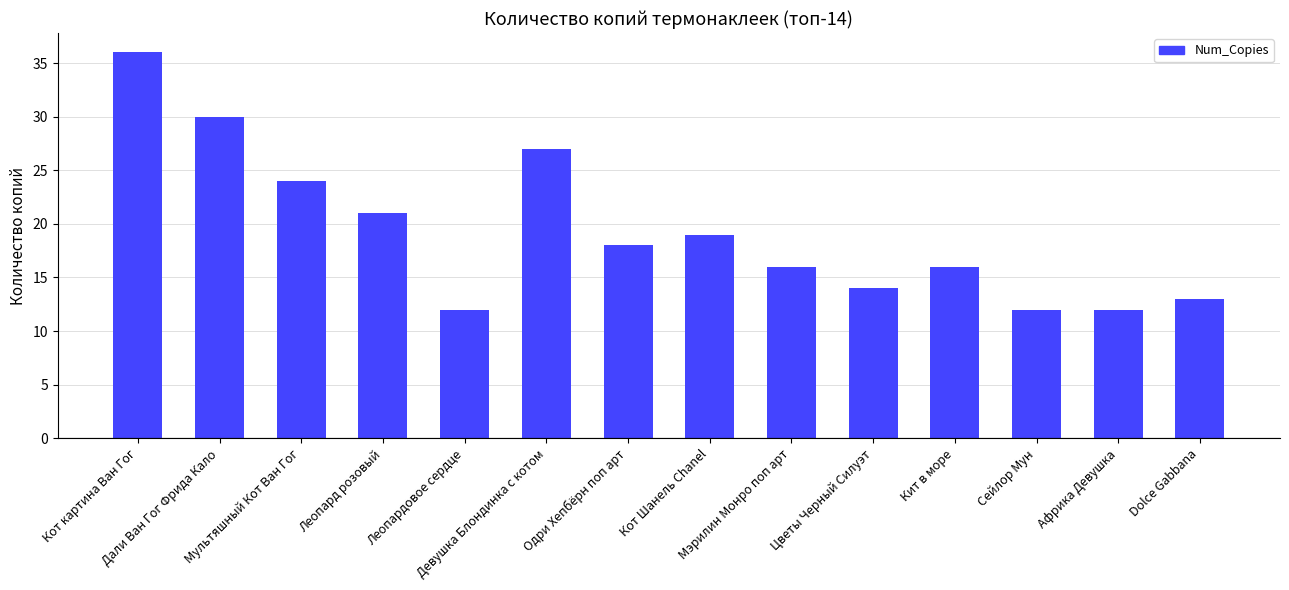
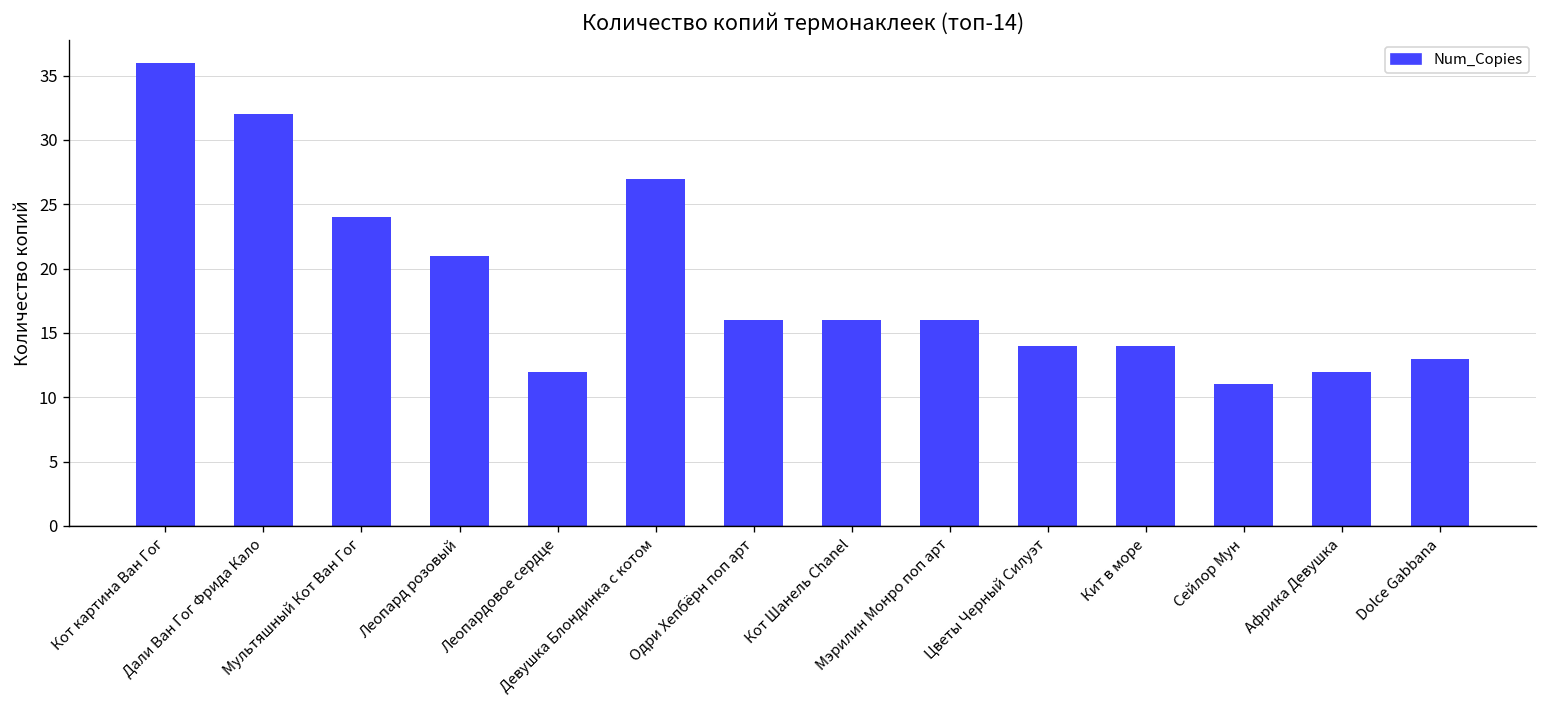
  {
    "Кот картина Ван Гог": 36,
-   "Дали Ван Гог Фрида Кало": 30,
+   "Дали Ван Гог Фрида Кало": 32,
    "Мультяшный Кот Ван Гог": 24,
    "Леопард розовый": 21,
    "Леопардовое сердце": 12,
    "Девушка Блондинка с котом": 27,
-   "Одри Хепбёрн поп арт": 18,
-   "Кот Шанель Chanel": 19,
+   "Одри Хепбёрн поп арт": 16,
+   "Кот Шанель Chanel": 16,
    "Мэрилин Монро поп арт": 16,
    "Цветы Черный Силуэт": 14,
-   "Кит в море": 16,
-   "Сейлор Мун": 12,
+   "Кит в море": 14,
+   "Сейлор Мун": 11,
    "Африка Девушка": 12,
    "Dolce Gabbana": 13
  }
